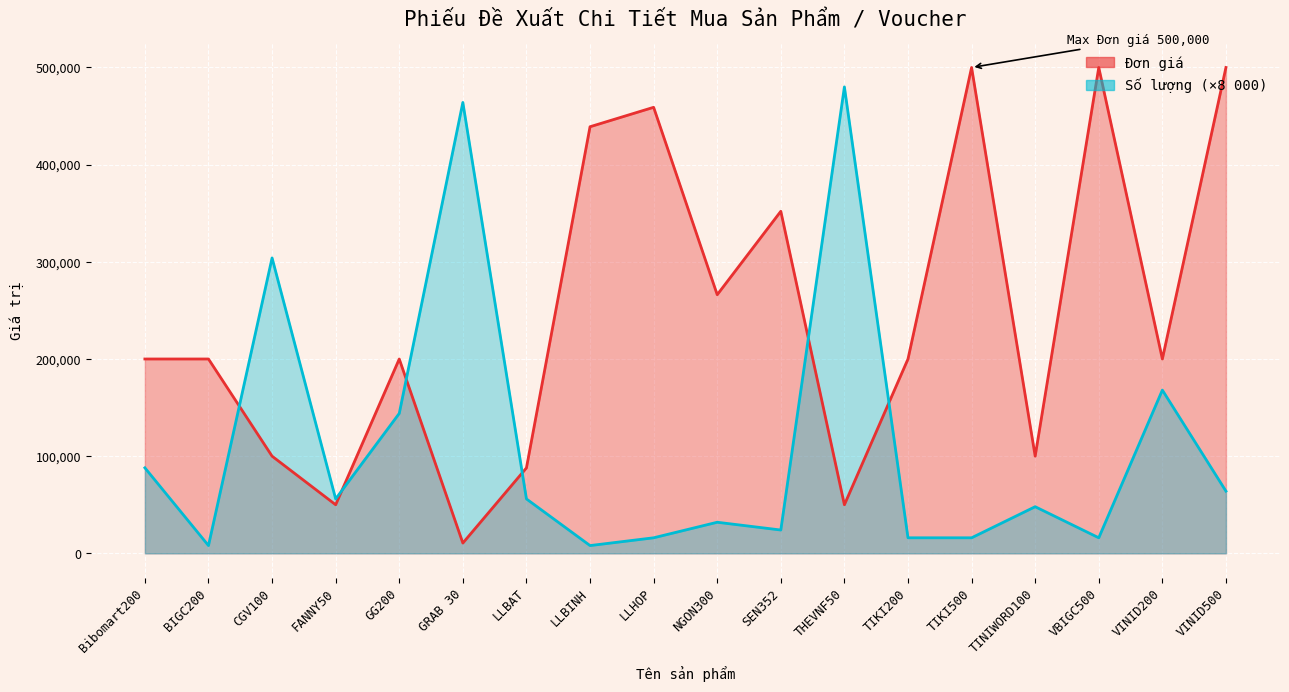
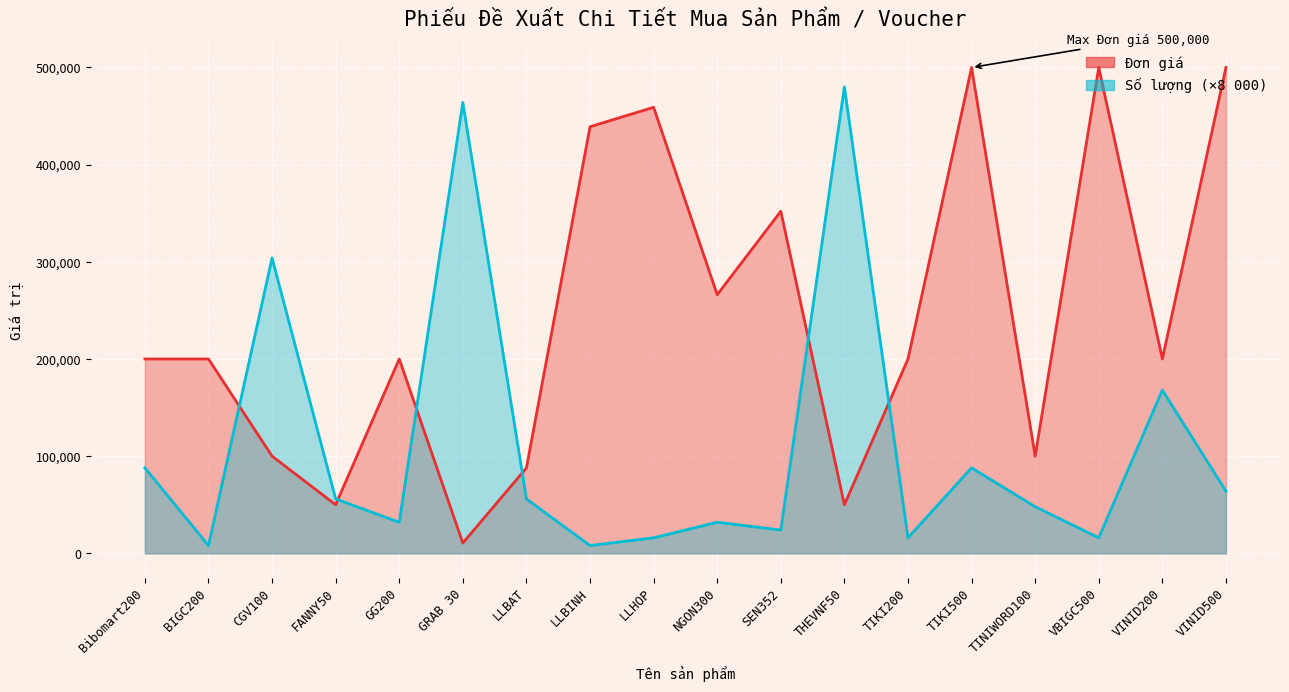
  {
    "Đơn giá": {
      "VBIGC500": "500,000"
    },
    "Số lượng (×8 000)": {
      "Bibomart200": "90,000",
      "BIGC200": "10,000",
      "CGV100": "300,000",
      "FANNY50": "60,000",
-     "GG200": "140,000",
+     "GG200": "30,000",
      "GRAB 30": "460,000",
      "LLBAT": "60,000",
      "LLBINH": "10,000",
      "LLHOP": "20,000",
      "NGON300": "30,000",
      "SEN352": "20,000",
      "THEVNF50": "480,000",
      "TIKI200": "20,000",
-     "TIKI500": "20,000",
+     "TIKI500": "90,000",
      "TINIWORD100": "50,000",
      "VBIGC500": "20,000",
      "VINID200": "170,000",
      "VINID500": "60,000"
    }
  }
